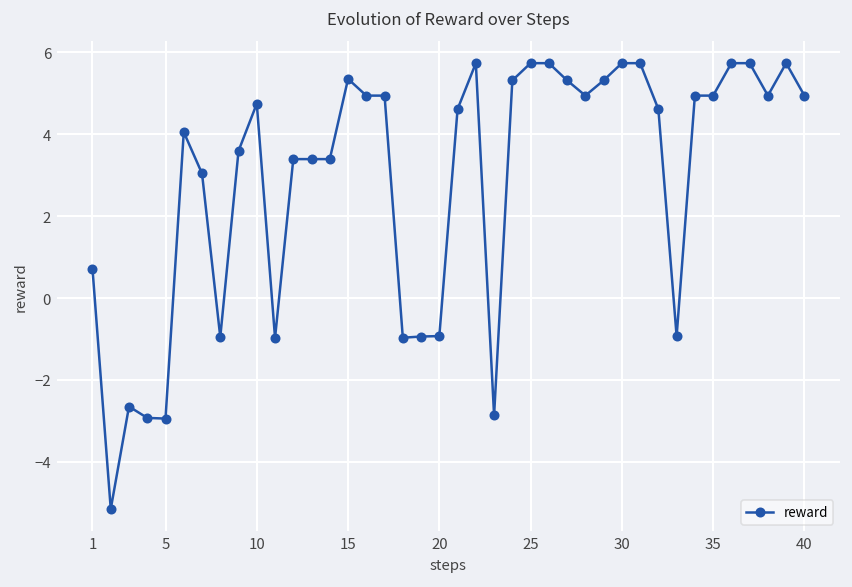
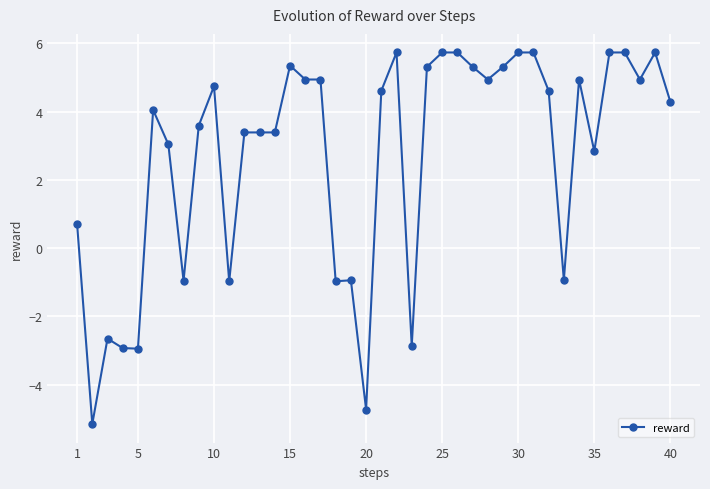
  {
    "1": 0.7,
    "5": -2.9,
    "10": 4.7,
    "15": 5.3,
-   "20": -0.9,
+   "20": -4.7,
    "25": 5.7,
    "30": 5.7,
-   "35": 4.9,
-   "40": 4.9
+   "35": 2.8,
+   "40": 4.3
  }
